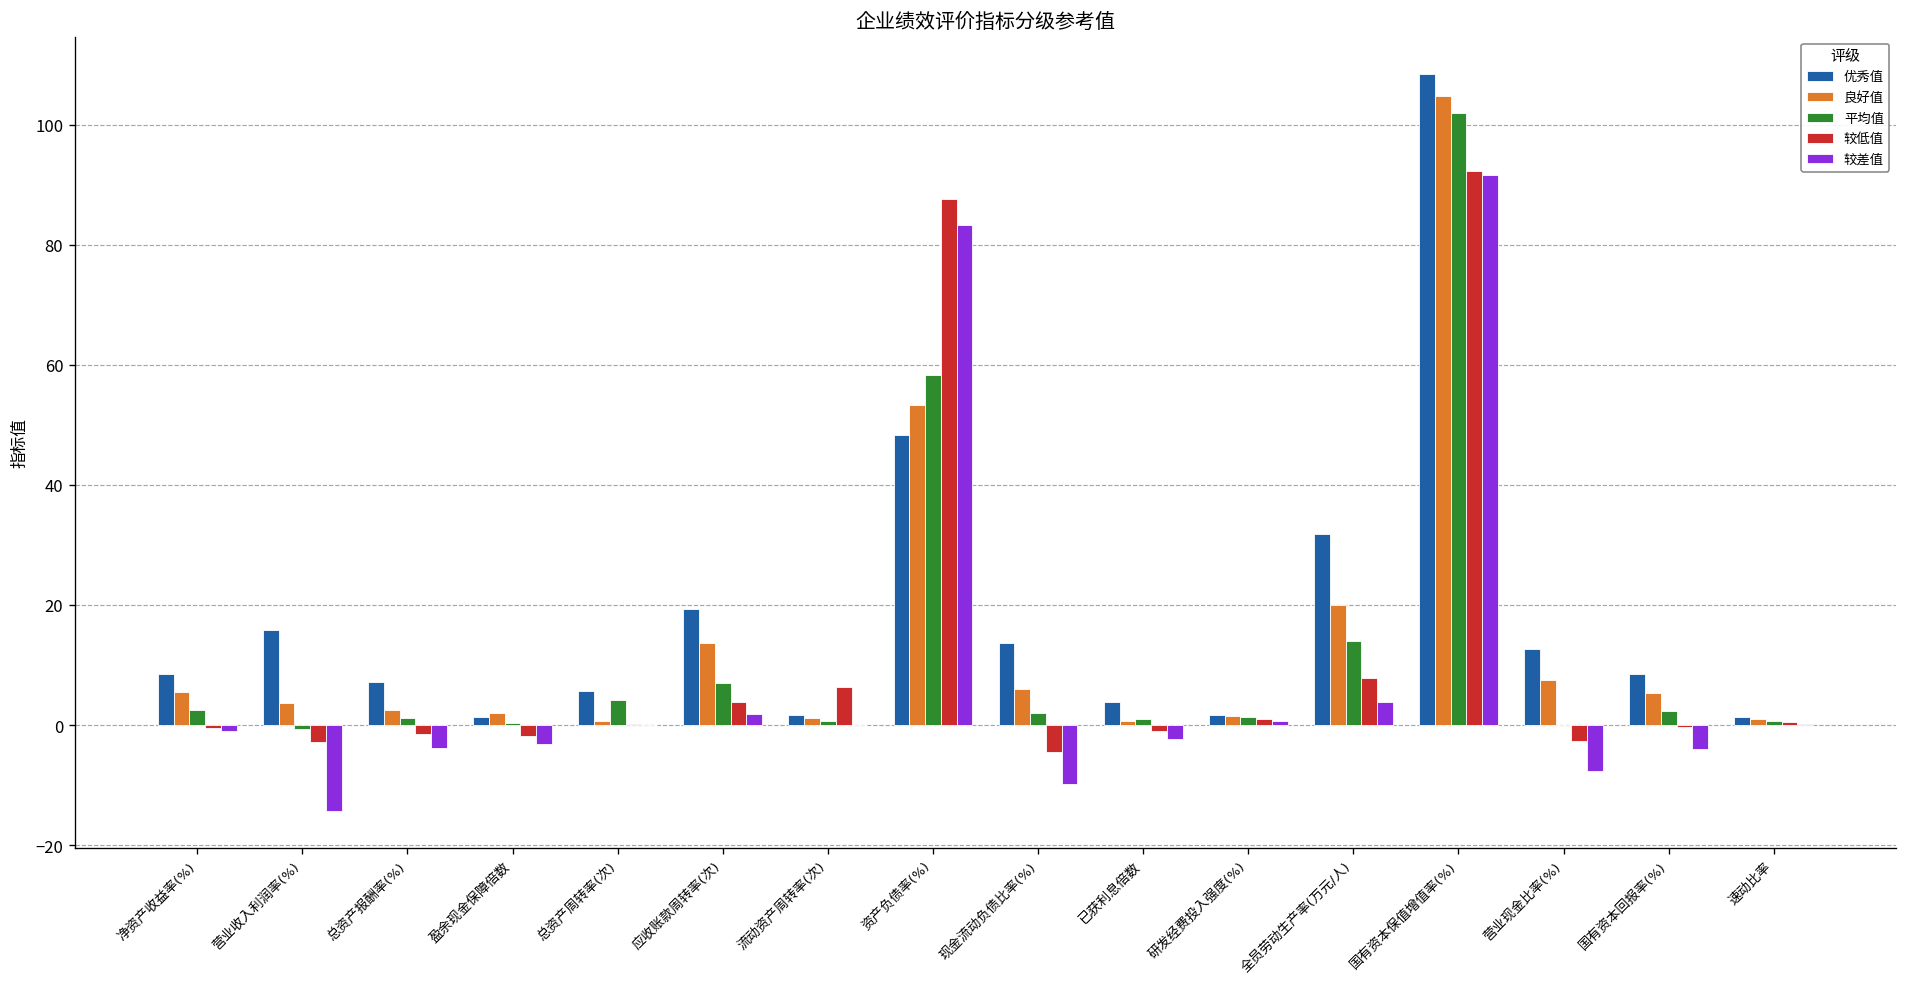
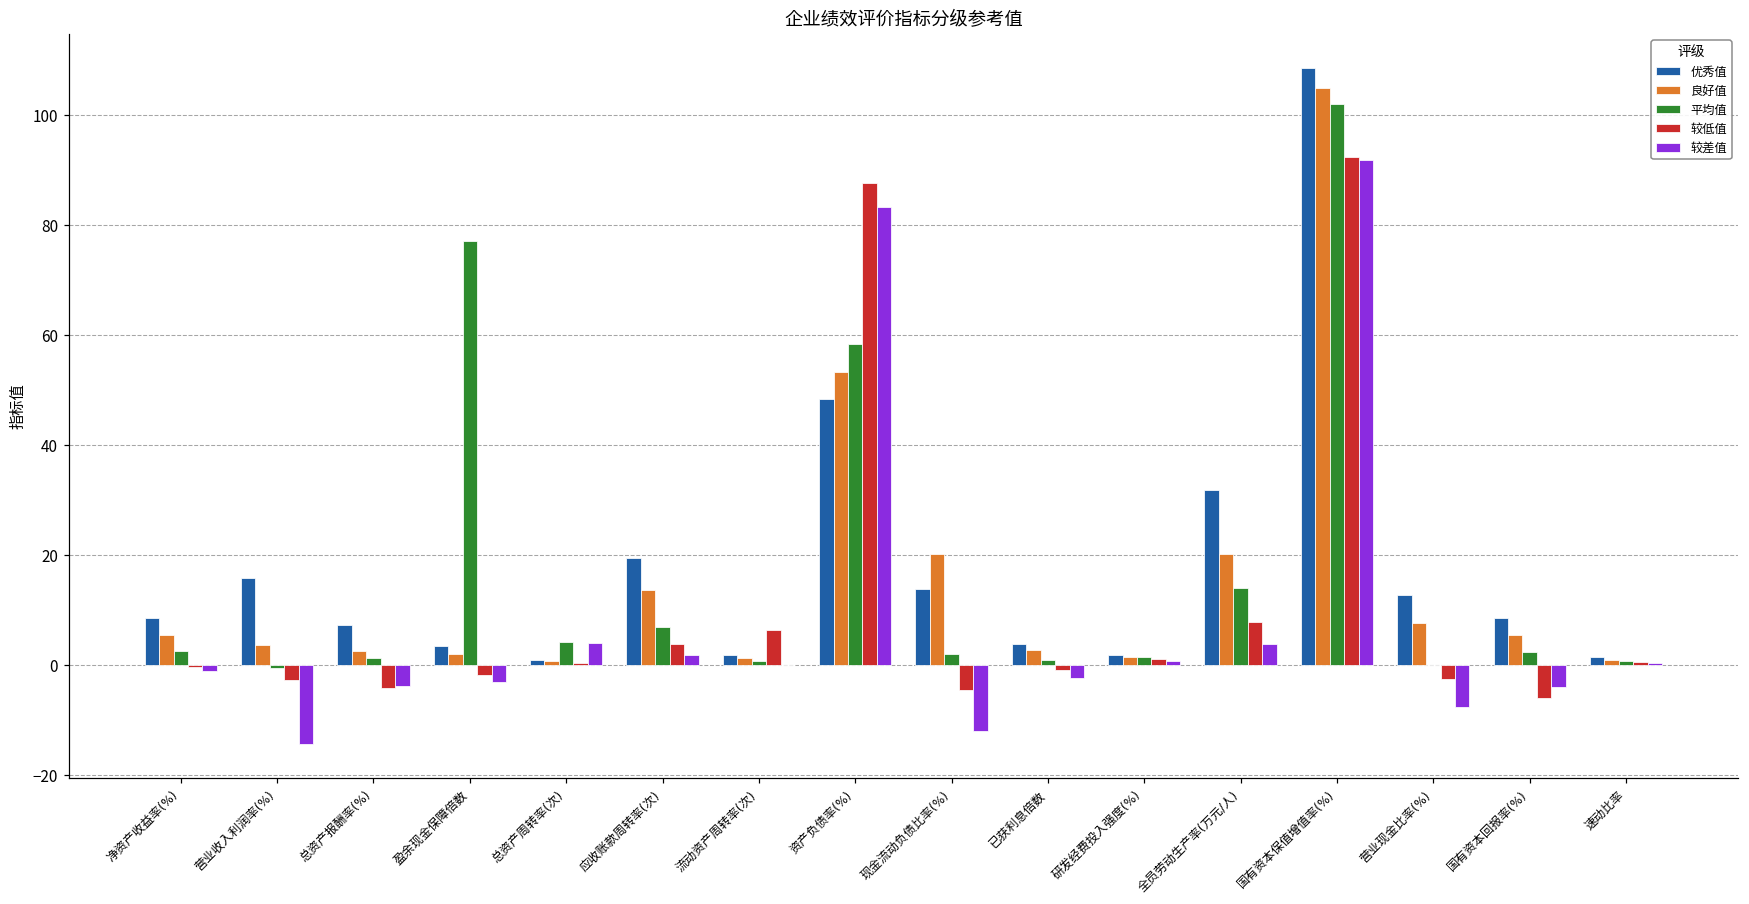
  {
    "优秀值": {
      "净资产收益率(%)": 9,
      "营业收入利润率(%)": 16,
      "总资产报酬率(%)": 7,
-     "盈余现金保障倍数": 1,
-     "总资产周转率(次)": 6,
+     "盈余现金保障倍数": 3,
+     "总资产周转率(次)": 1,
      "应收账款周转率(次)": 19,
      "流动资产周转率(次)": 2,
      "资产负债率(%)": 48,
      "现金流动负债比率(%)": 14,
      "已获利息倍数": 4,
      "研发经费投入强度(%)": 2,
      "全员劳动生产率(万元/人)": 32,
      "国有资本保值增值率(%)": 109,
      "营业现金比率(%)": 13,
      "国有资本回报率(%)": 9,
      "速动比率": 1
    },
    "良好值": {
      "净资产收益率(%)": 6,
      "营业收入利润率(%)": 4,
      "总资产报酬率(%)": 3,
      "盈余现金保障倍数": 2,
      "总资产周转率(次)": 1,
      "应收账款周转率(次)": 14,
      "流动资产周转率(次)": 1,
      "资产负债率(%)": 53,
-     "现金流动负债比率(%)": 6,
-     "已获利息倍数": 1,
+     "现金流动负债比率(%)": 20,
+     "已获利息倍数": 3,
      "研发经费投入强度(%)": 2,
      "全员劳动生产率(万元/人)": 20,
      "国有资本保值增值率(%)": 105,
      "营业现金比率(%)": 8,
      "国有资本回报率(%)": 5,
      "速动比率": 1
    },
    "平均值": {
      "净资产收益率(%)": 3,
      "营业收入利润率(%)": -1,
      "总资产报酬率(%)": 1,
-     "盈余现金保障倍数": 0,
+     "盈余现金保障倍数": 77,
      "总资产周转率(次)": 4,
      "应收账款周转率(次)": 7,
      "流动资产周转率(次)": 1,
      "资产负债率(%)": 58,
      "现金流动负债比率(%)": 2,
      "已获利息倍数": 1,
      "研发经费投入强度(%)": 1,
      "全员劳动生产率(万元/人)": 14,
      "国有资本保值增值率(%)": 102,
      "营业现金比率(%)": 0,
      "国有资本回报率(%)": 2,
      "速动比率": 1
    },
    "较低值": {
      "营业收入利润率(%)": -3,
-     "总资产报酬率(%)": -2,
+     "总资产报酬率(%)": -4,
      "盈余现金保障倍数": -2,
      "应收账款周转率(次)": 4,
      "流动资产周转率(次)": 6,
      "资产负债率(%)": 88,
      "现金流动负债比率(%)": -5,
      "已获利息倍数": -1,
      "研发经费投入强度(%)": 1,
      "全员劳动生产率(万元/人)": 8,
      "国有资本保值增值率(%)": 92,
      "营业现金比率(%)": -3,
-     "国有资本回报率(%)": 0,
+     "国有资本回报率(%)": -6,
      "速动比率": 1
    },
    "较差值": {
      "净资产收益率(%)": -1,
      "营业收入利润率(%)": -14,
      "总资产报酬率(%)": -4,
      "盈余现金保障倍数": -3,
-     "总资产周转率(次)": 0,
+     "总资产周转率(次)": 4,
      "应收账款周转率(次)": 2,
      "资产负债率(%)": 83,
-     "现金流动负债比率(%)": -10,
+     "现金流动负债比率(%)": -12,
      "已获利息倍数": -2,
      "研发经费投入强度(%)": 1,
      "全员劳动生产率(万元/人)": 4,
      "国有资本保值增值率(%)": 92,
      "营业现金比率(%)": -8,
      "国有资本回报率(%)": -4
    }
  }
